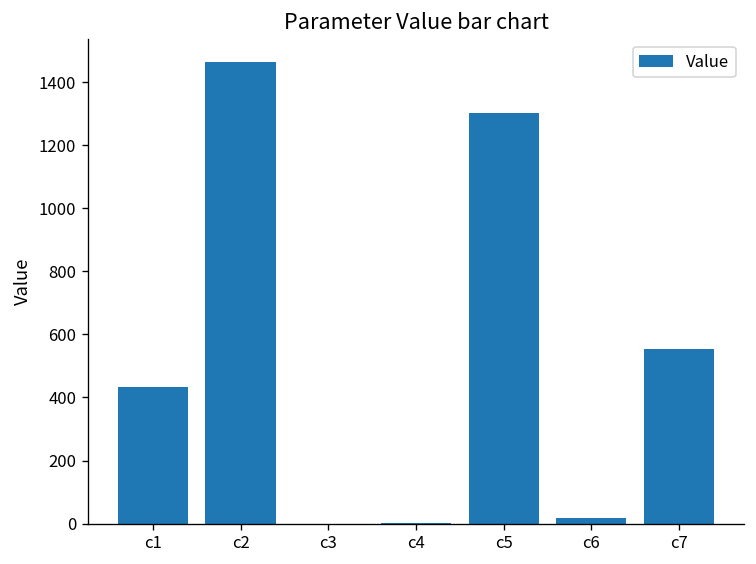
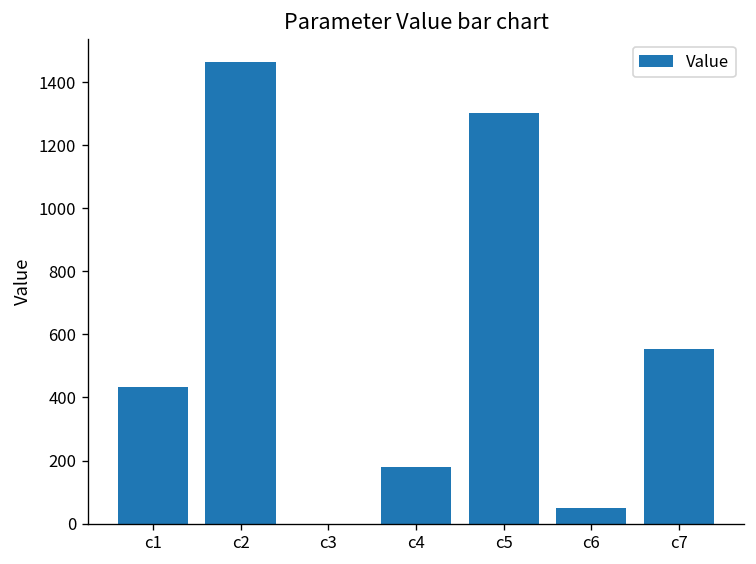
  {
    "c1": 430,
    "c2": 1470,
-   "c4": 0,
+   "c4": 180,
    "c5": 1300,
-   "c6": 20,
+   "c6": 50,
    "c7": 550
  }
